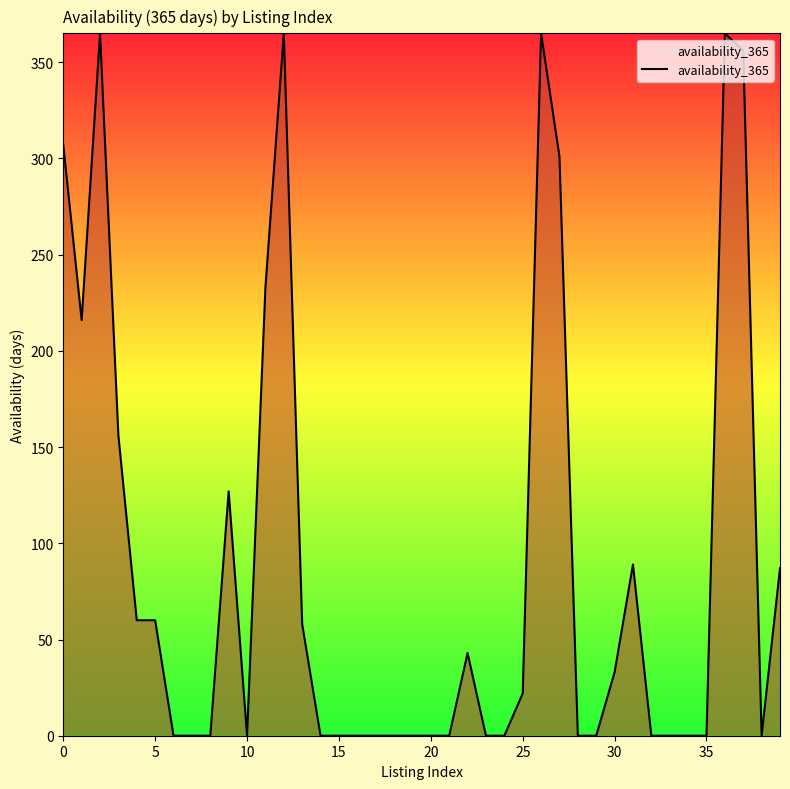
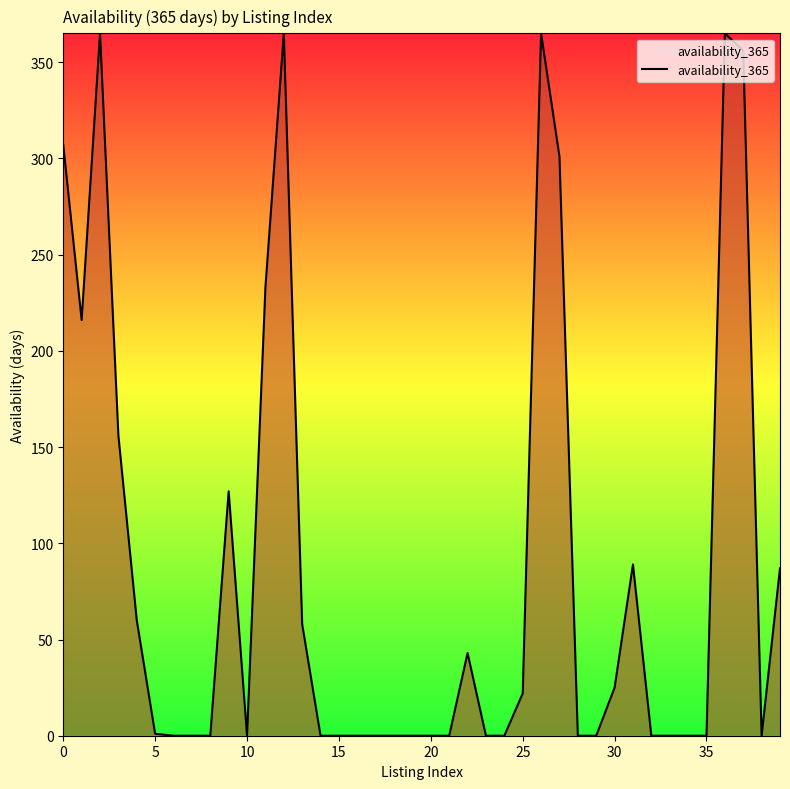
  {
    "0": 307,
-   "5": 60,
+   "5": 1,
    "10": 0,
    "15": 0,
    "20": 0,
    "25": 22,
-   "30": 33,
+   "30": 25,
    "35": 0
  }
